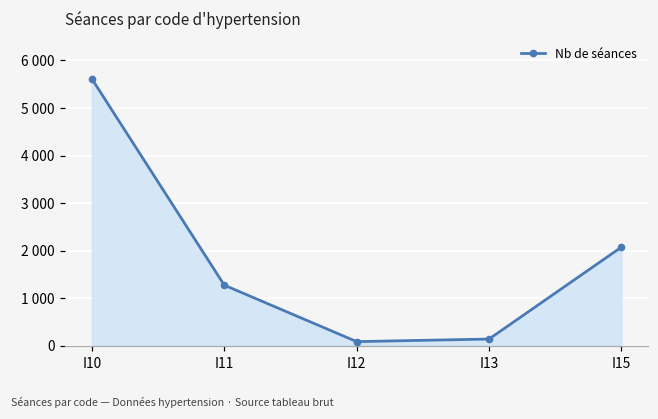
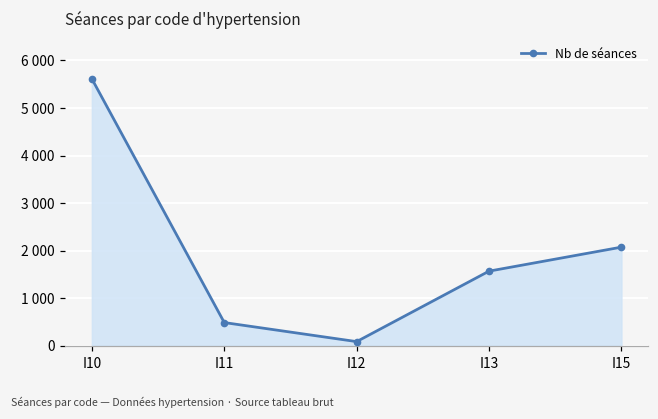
  {
    "I10": 5600,
-   "I11": 1300,
+   "I11": 500,
    "I12": 100,
-   "I13": 100,
+   "I13": 1600,
    "I15": 2100
  }
